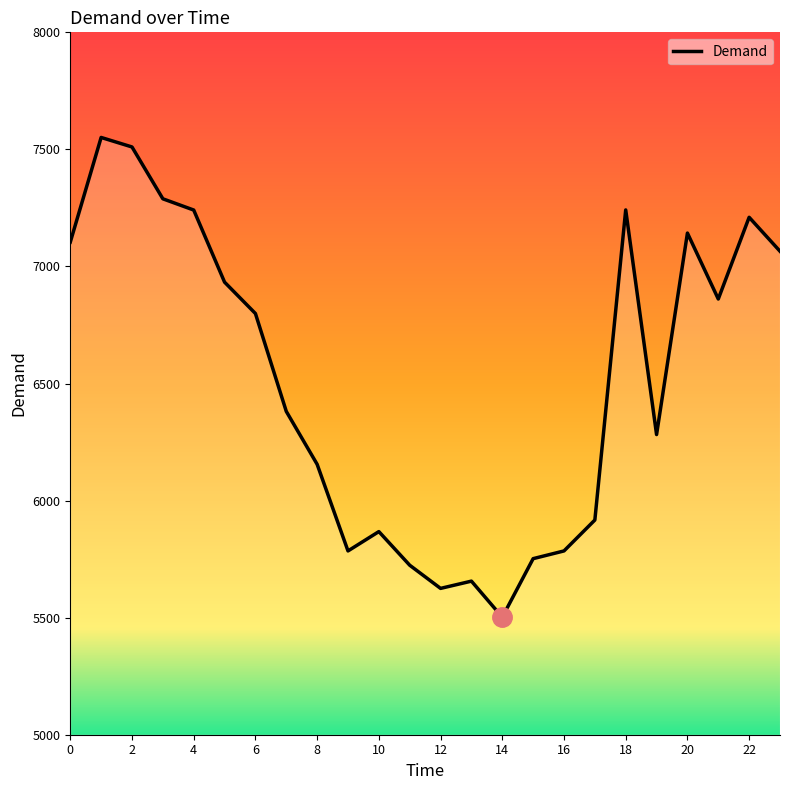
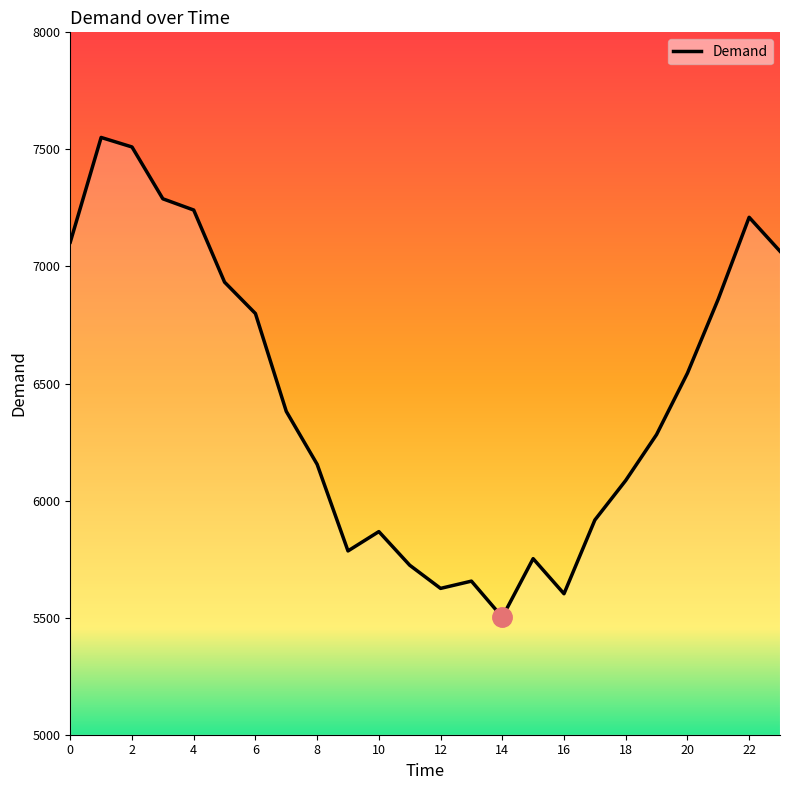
  {
    "Demand": {
      "0": 7100,
      "2": 7510,
      "4": 7240,
      "6": 6800,
      "8": 6160,
      "10": 5870,
      "12": 5630,
-     "16": 5790,
-     "18": 7240,
-     "20": 7140,
+     "16": 5600,
+     "18": 6090,
+     "20": 6540,
      "22": 7210
    }
  }
